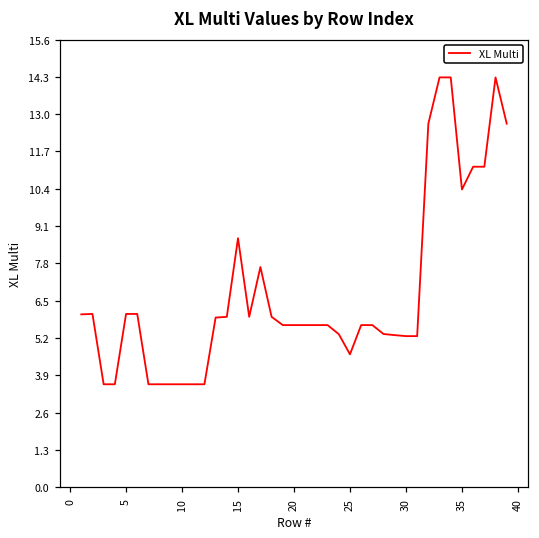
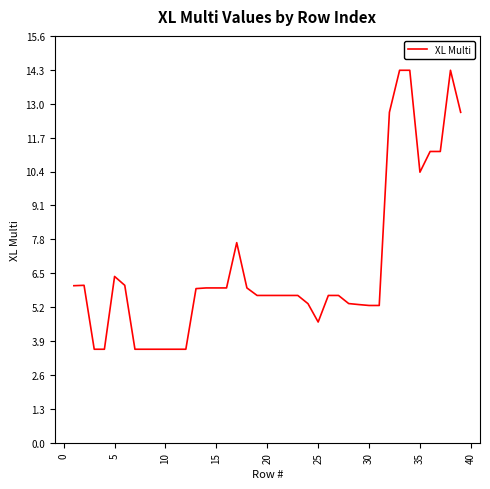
  {
-   "5": 6.0,
+   "5": 6.4,
    "10": 3.6,
-   "15": 8.7,
+   "15": 5.9,
    "25": 4.6,
    "30": 5.3,
    "35": 10.4
  }
